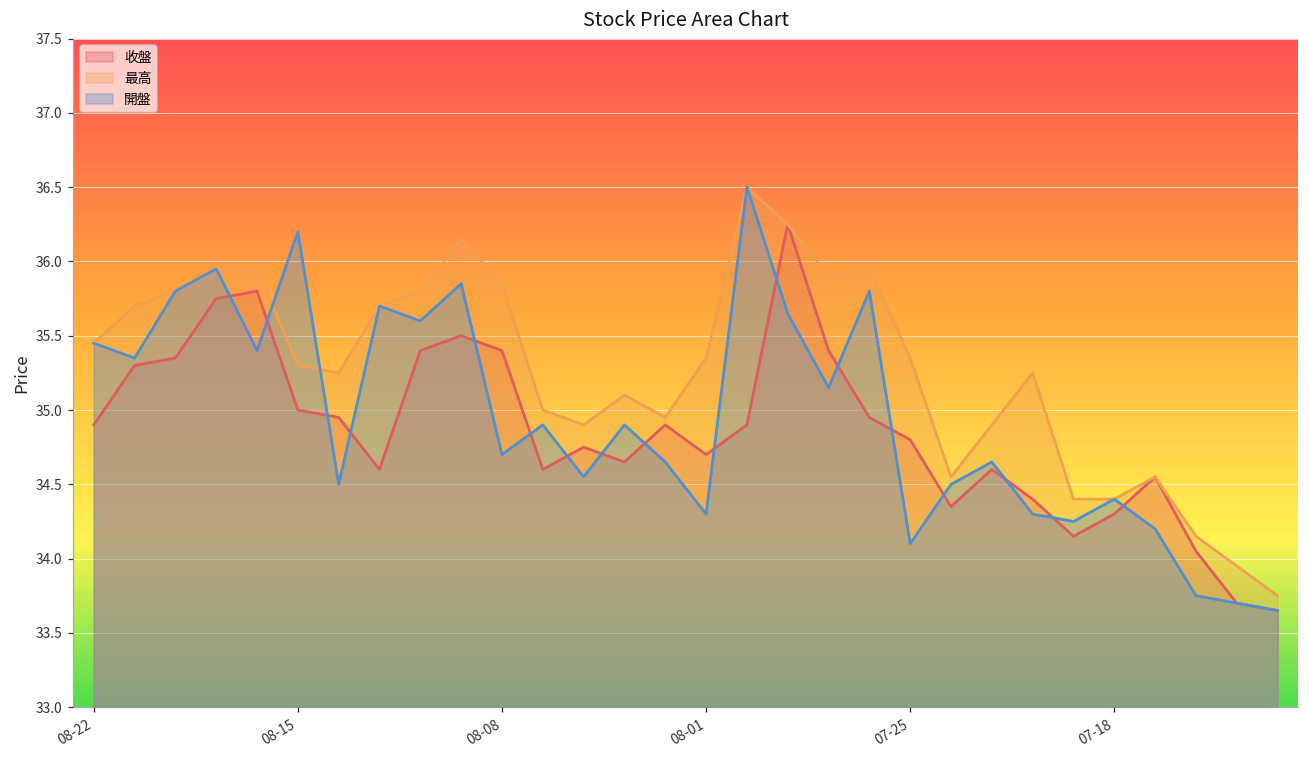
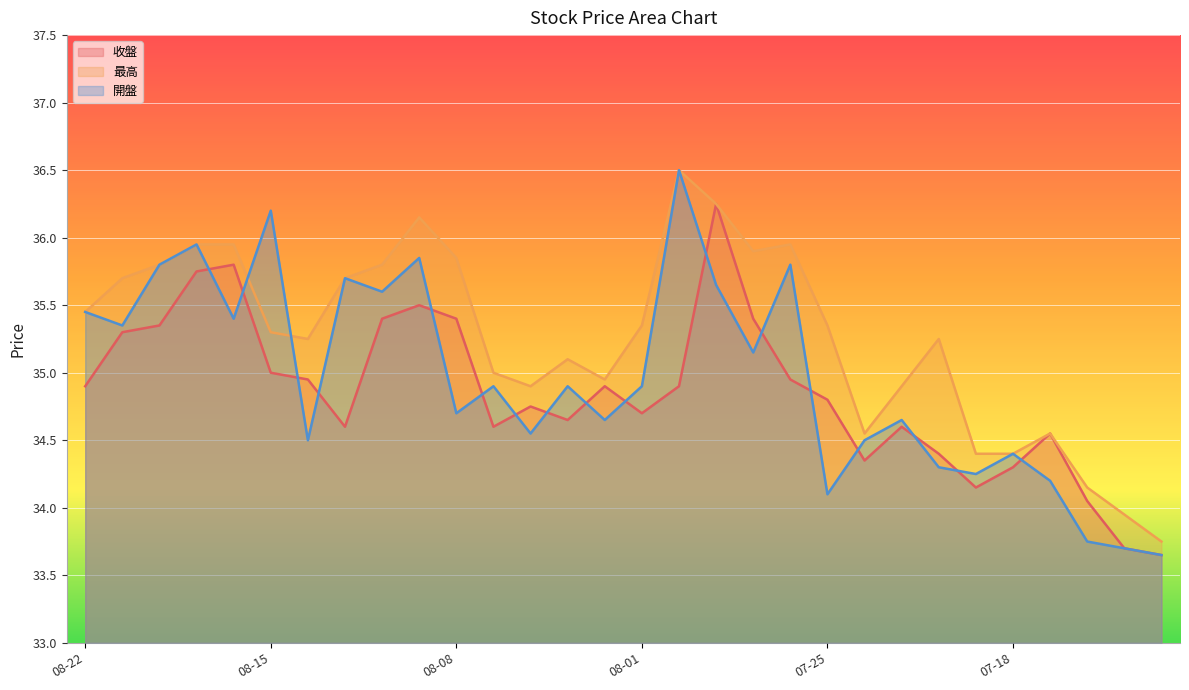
  {
    "開盤": {
      "08-15": 36.2,
      "08-08": 34.7,
-     "08-01": 34.3,
+     "08-01": 34.9,
      "07-25": 34.1
    }
  }
